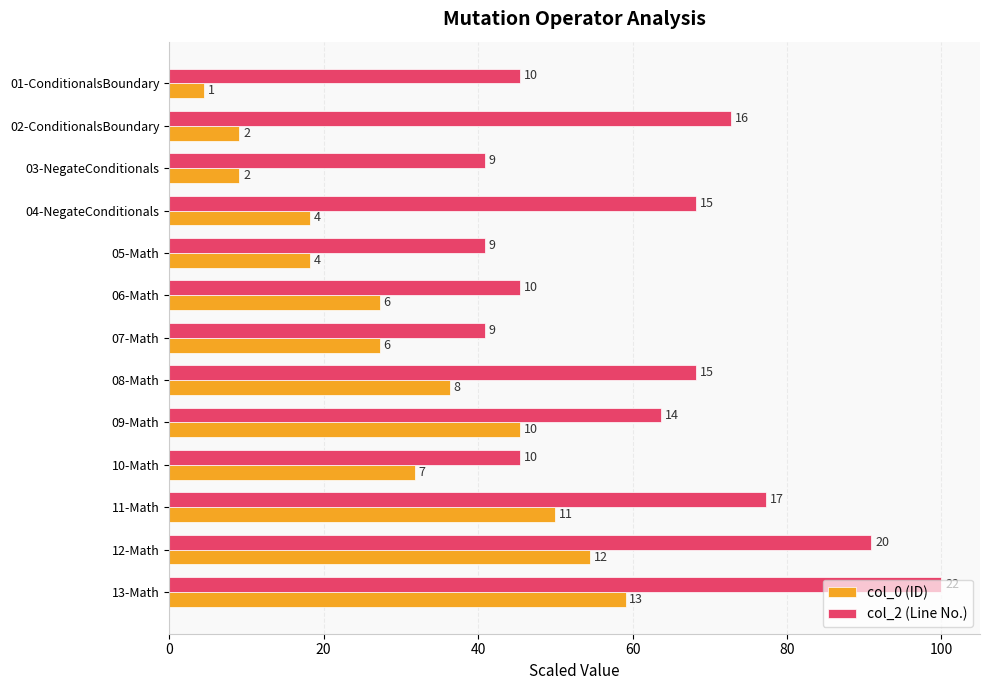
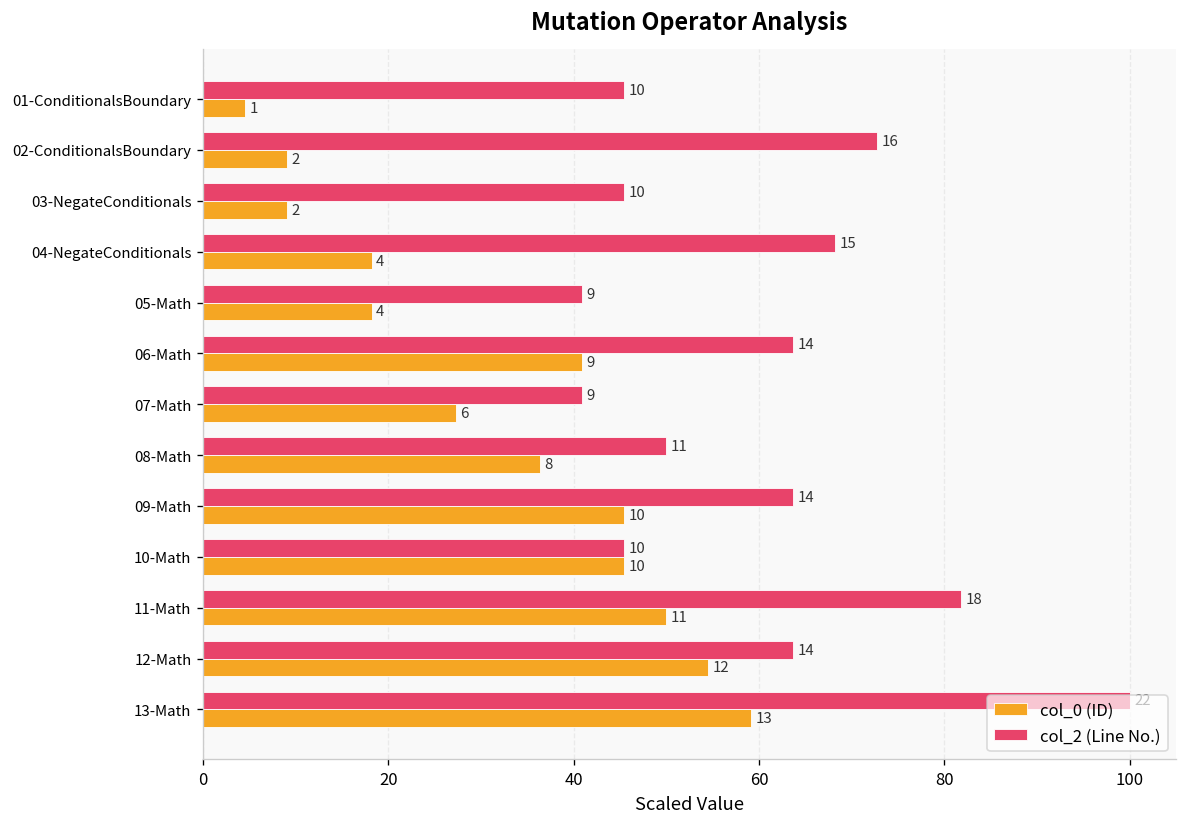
  {
    "col_0 (ID)": {
-     "06-Math": 6,
-     "10-Math": 7
+     "06-Math": 9,
+     "10-Math": 10
    },
    "col_2 (Line No.)": {
-     "03-NegateConditionals": 9,
-     "06-Math": 10,
-     "08-Math": 15,
-     "11-Math": 17,
-     "12-Math": 20
+     "03-NegateConditionals": 10,
+     "06-Math": 14,
+     "08-Math": 11,
+     "11-Math": 18,
+     "12-Math": 14
    }
  }
